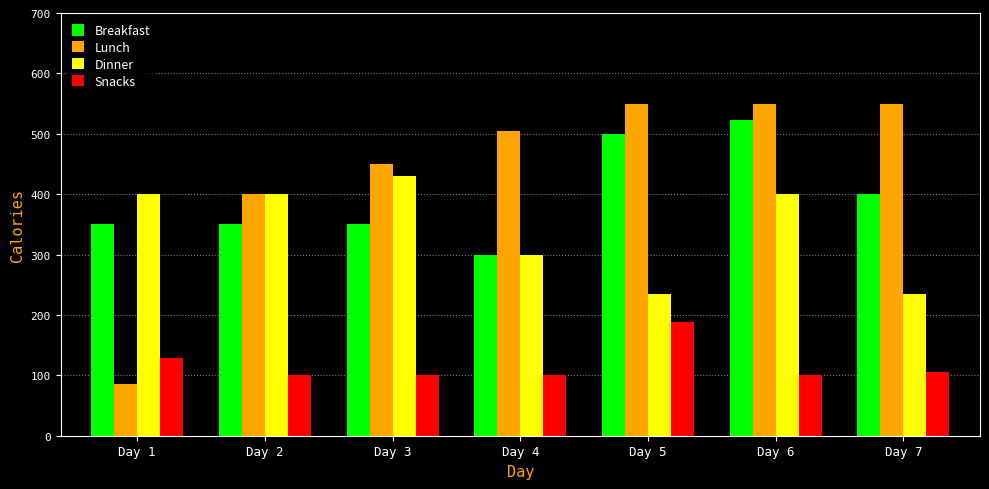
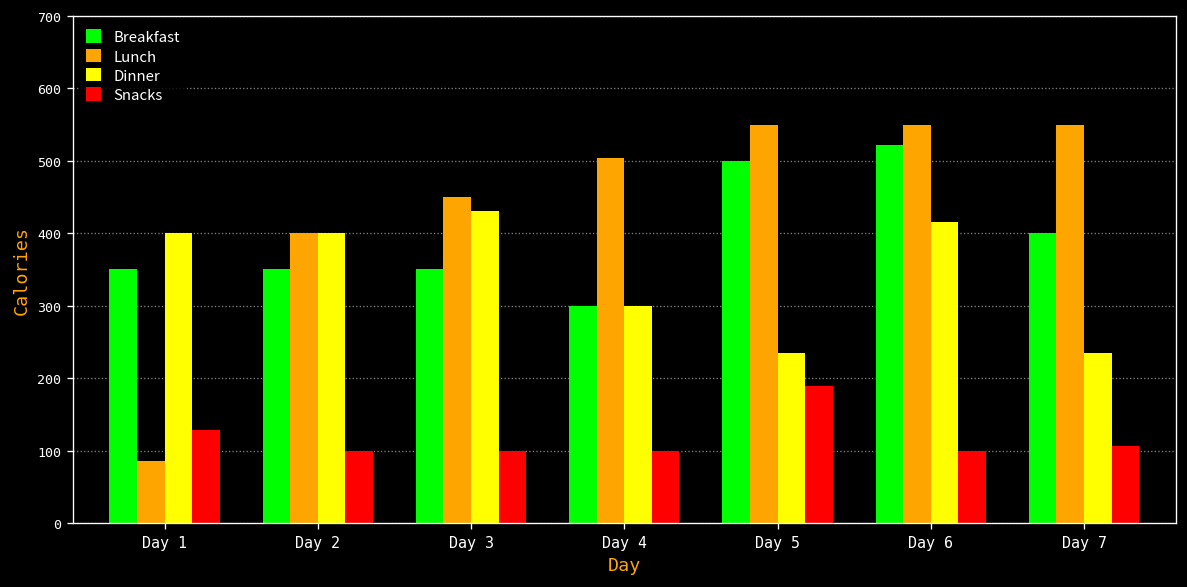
  {
    "Breakfast": {
      "Day 1": 350,
      "Day 2": 350,
      "Day 3": 350,
      "Day 4": 300,
      "Day 5": 500,
      "Day 6": 520,
      "Day 7": 400
    },
    "Lunch": {
      "Day 1": 90,
      "Day 2": 400,
      "Day 3": 450,
      "Day 4": 500,
      "Day 5": 550,
      "Day 6": 550,
      "Day 7": 550
    },
    "Dinner": {
      "Day 1": 400,
      "Day 2": 400,
      "Day 3": 430,
      "Day 4": 300,
      "Day 5": 230,
-     "Day 6": 400,
+     "Day 6": 420,
      "Day 7": 230
    },
    "Snacks": {
      "Day 1": 130,
      "Day 2": 100,
      "Day 3": 100,
      "Day 4": 100,
      "Day 5": 190,
      "Day 6": 100,
      "Day 7": 110
    }
  }
